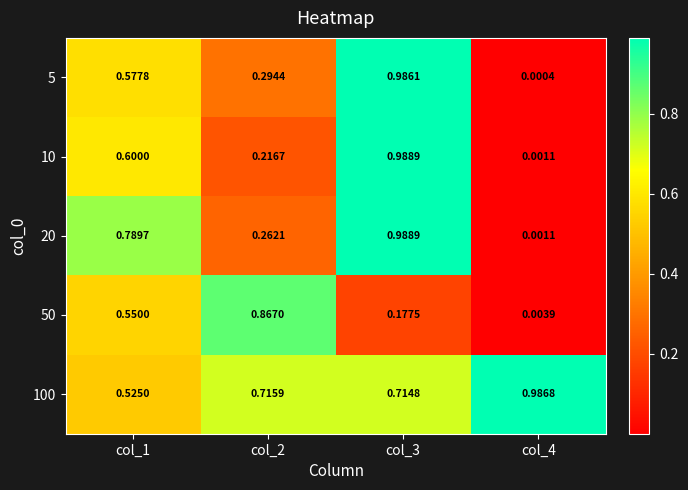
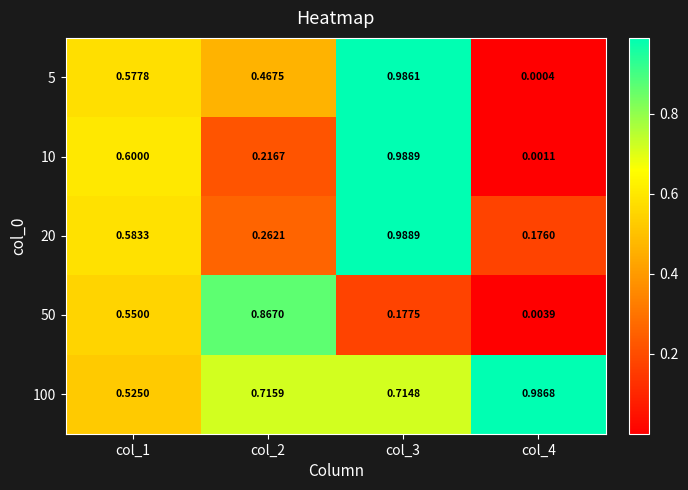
  {
    "5": {
      "col_1": 0.5778,
-     "col_2": 0.2944,
+     "col_2": 0.4675,
      "col_3": 0.9861,
      "col_4": 0.0004
    },
    "10": {
      "col_1": 0.6000,
      "col_2": 0.2167,
      "col_3": 0.9889,
      "col_4": 0.0011
    },
    "20": {
-     "col_1": 0.7897,
+     "col_1": 0.5833,
      "col_2": 0.2621,
      "col_3": 0.9889,
-     "col_4": 0.0011
+     "col_4": 0.1760
    },
    "50": {
      "col_1": 0.5500,
      "col_2": 0.8670,
      "col_3": 0.1775,
      "col_4": 0.0039
    },
    "100": {
      "col_1": 0.5250,
      "col_2": 0.7159,
      "col_3": 0.7148,
      "col_4": 0.9868
    }
  }
